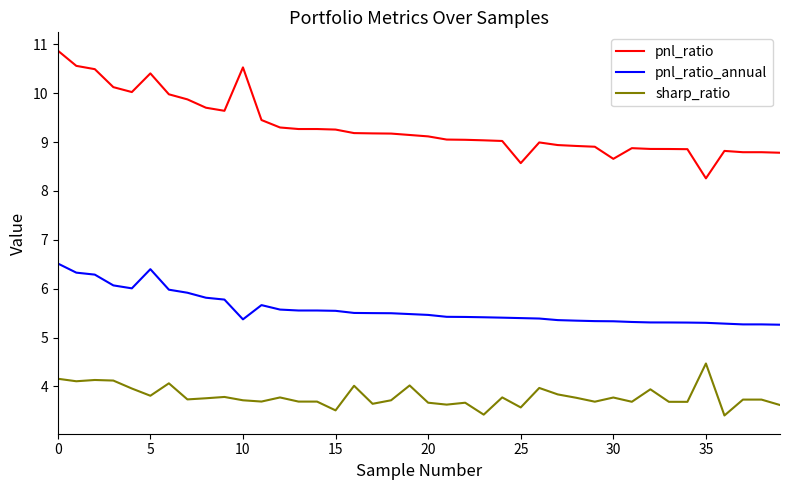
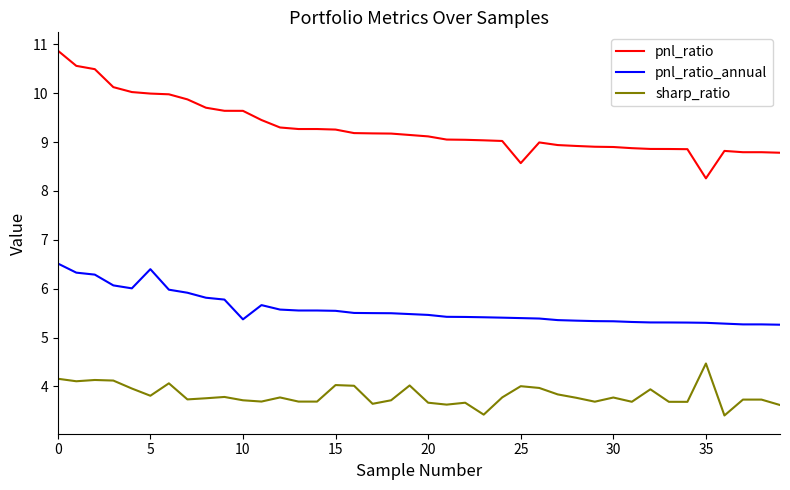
  {
    "pnl_ratio": {
      "0": 10.9,
-     "5": 10.4,
-     "10": 10.5,
+     "5": 10.0,
+     "10": 9.6,
      "15": 9.3,
      "20": 9.1,
      "25": 8.6,
-     "30": 8.7,
+     "30": 8.9,
      "35": 8.3
    },
    "pnl_ratio_annual": {
      "0": 6.5,
      "5": 6.4,
      "10": 5.4,
      "15": 5.5,
      "20": 5.5,
      "25": 5.4,
      "30": 5.3,
      "35": 5.3
    },
    "sharp_ratio": {
      "0": 4.2,
      "5": 3.8,
      "10": 3.7,
-     "15": 3.5,
+     "15": 4.0,
      "20": 3.7,
-     "25": 3.6,
+     "25": 4.0,
      "30": 3.8,
      "35": 4.5
    }
  }
